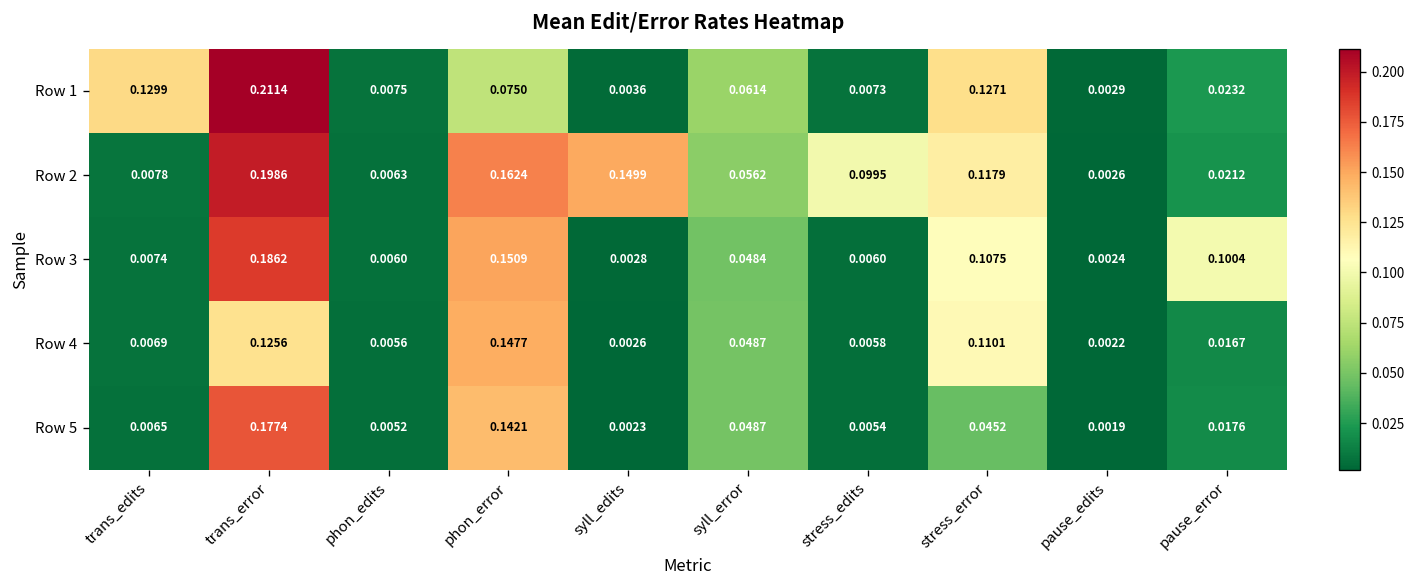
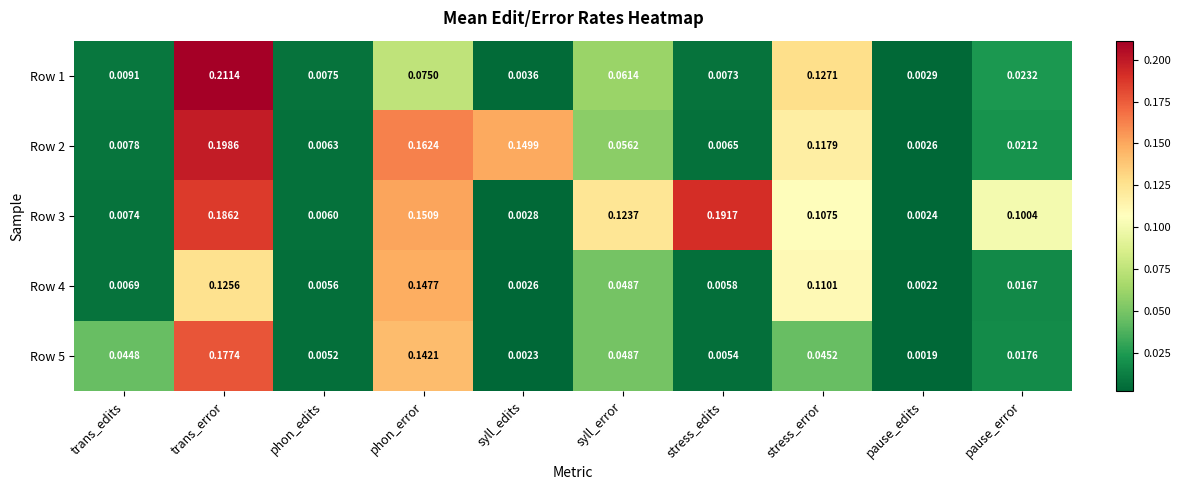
  {
    "Row 1": {
-     "trans_edits": 0.1299,
+     "trans_edits": 0.0091,
      "trans_error": 0.2114,
      "phon_edits": 0.0075,
      "phon_error": 0.0750,
      "syll_edits": 0.0036,
      "syll_error": 0.0614,
      "stress_edits": 0.0073,
      "stress_error": 0.1271,
      "pause_edits": 0.0029,
      "pause_error": 0.0232
    },
    "Row 2": {
      "trans_edits": 0.0078,
      "trans_error": 0.1986,
      "phon_edits": 0.0063,
      "phon_error": 0.1624,
      "syll_edits": 0.1499,
      "syll_error": 0.0562,
-     "stress_edits": 0.0995,
+     "stress_edits": 0.0065,
      "stress_error": 0.1179,
      "pause_edits": 0.0026,
      "pause_error": 0.0212
    },
    "Row 3": {
      "trans_edits": 0.0074,
      "trans_error": 0.1862,
      "phon_edits": 0.0060,
      "phon_error": 0.1509,
      "syll_edits": 0.0028,
-     "syll_error": 0.0484,
-     "stress_edits": 0.0060,
+     "syll_error": 0.1237,
+     "stress_edits": 0.1917,
      "stress_error": 0.1075,
      "pause_edits": 0.0024,
      "pause_error": 0.1004
    },
    "Row 4": {
      "trans_edits": 0.0069,
      "trans_error": 0.1256,
      "phon_edits": 0.0056,
      "phon_error": 0.1477,
      "syll_edits": 0.0026,
      "syll_error": 0.0487,
      "stress_edits": 0.0058,
      "stress_error": 0.1101,
      "pause_edits": 0.0022,
      "pause_error": 0.0167
    },
    "Row 5": {
-     "trans_edits": 0.0065,
+     "trans_edits": 0.0448,
      "trans_error": 0.1774,
      "phon_edits": 0.0052,
      "phon_error": 0.1421,
      "syll_edits": 0.0023,
      "syll_error": 0.0487,
      "stress_edits": 0.0054,
      "stress_error": 0.0452,
      "pause_edits": 0.0019,
      "pause_error": 0.0176
    }
  }
